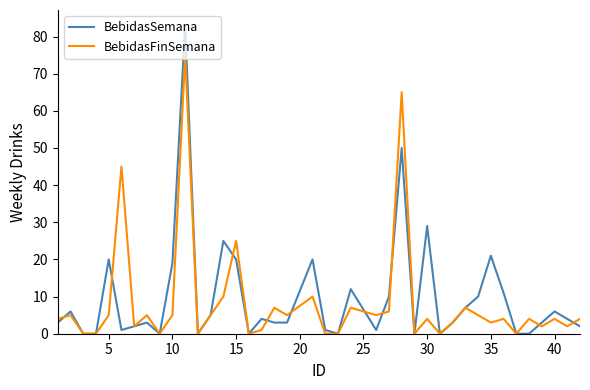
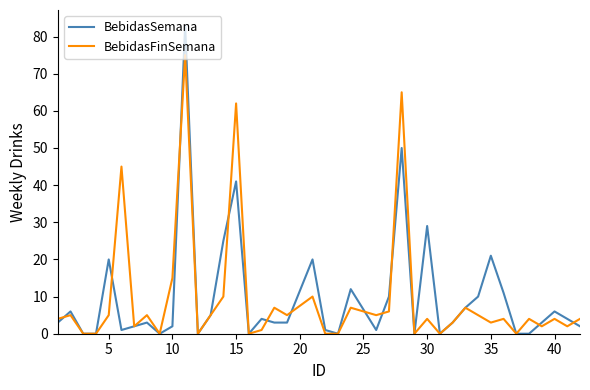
  {
    "BebidasSemana": {
      "5": 20,
-     "10": 19,
-     "15": 20,
+     "10": 2,
+     "15": 41,
      "30": 29,
      "35": 21,
      "40": 6
    },
    "BebidasFinSemana": {
      "5": 5,
-     "10": 5,
-     "15": 25,
+     "10": 15,
+     "15": 62,
      "30": 4,
      "35": 3,
      "40": 4
    }
  }
